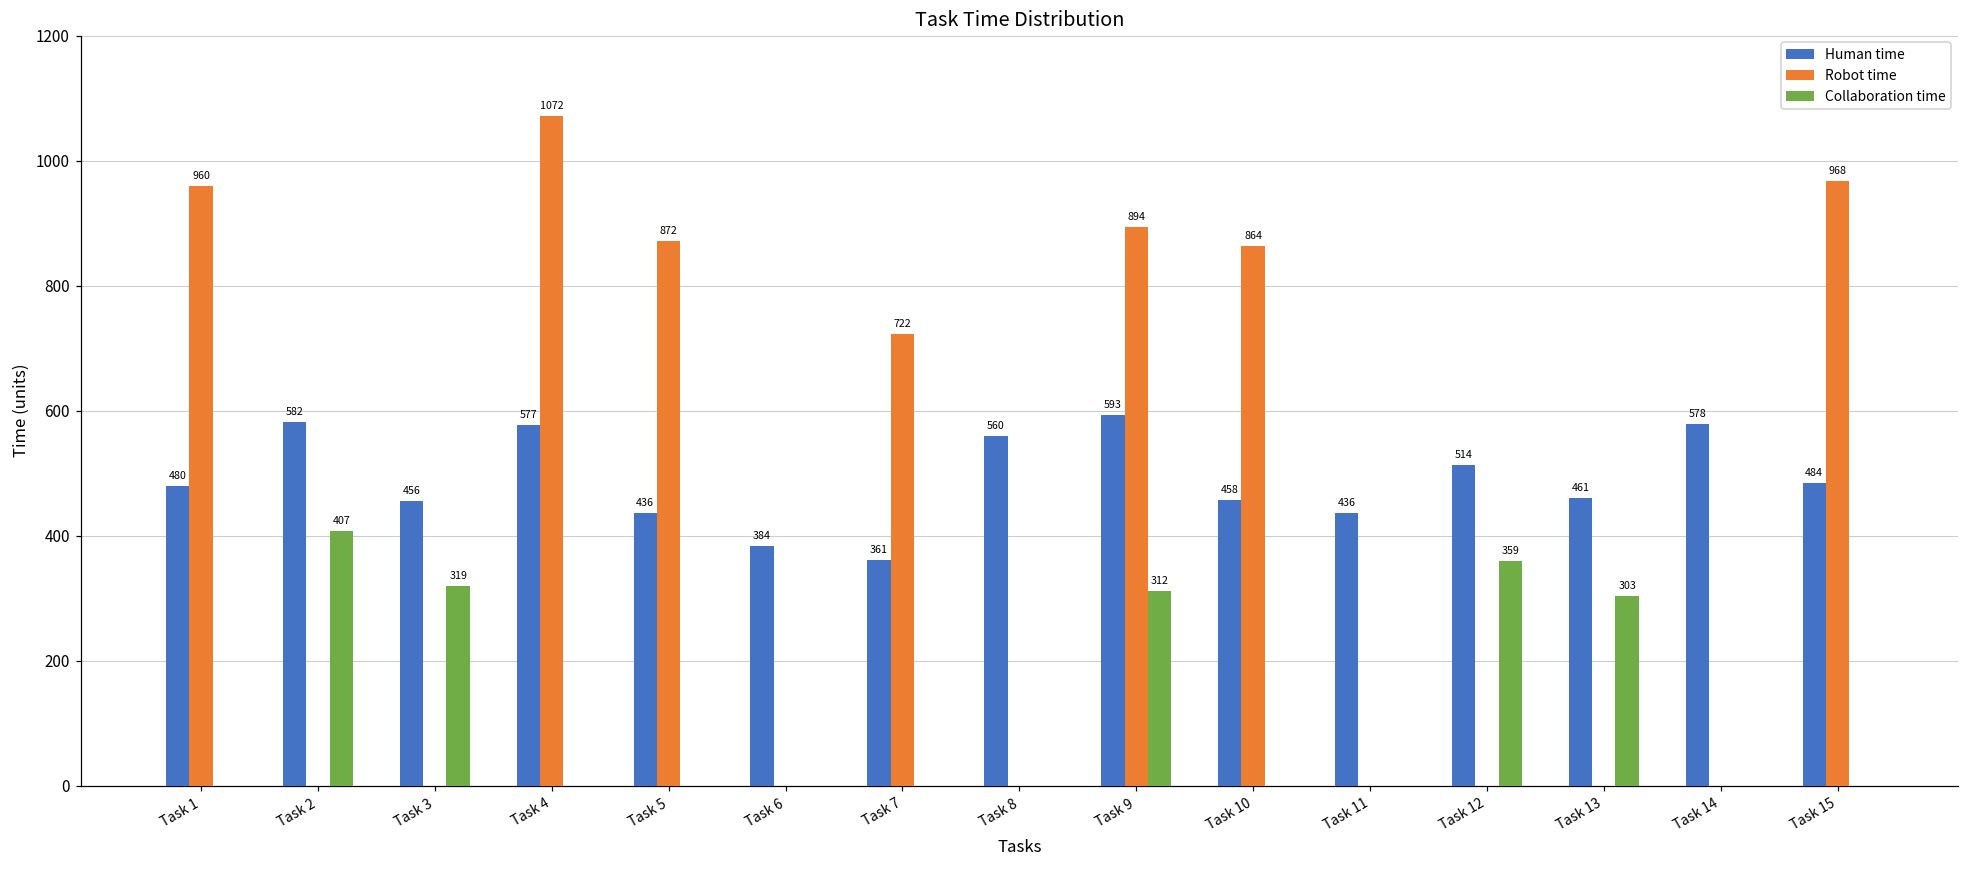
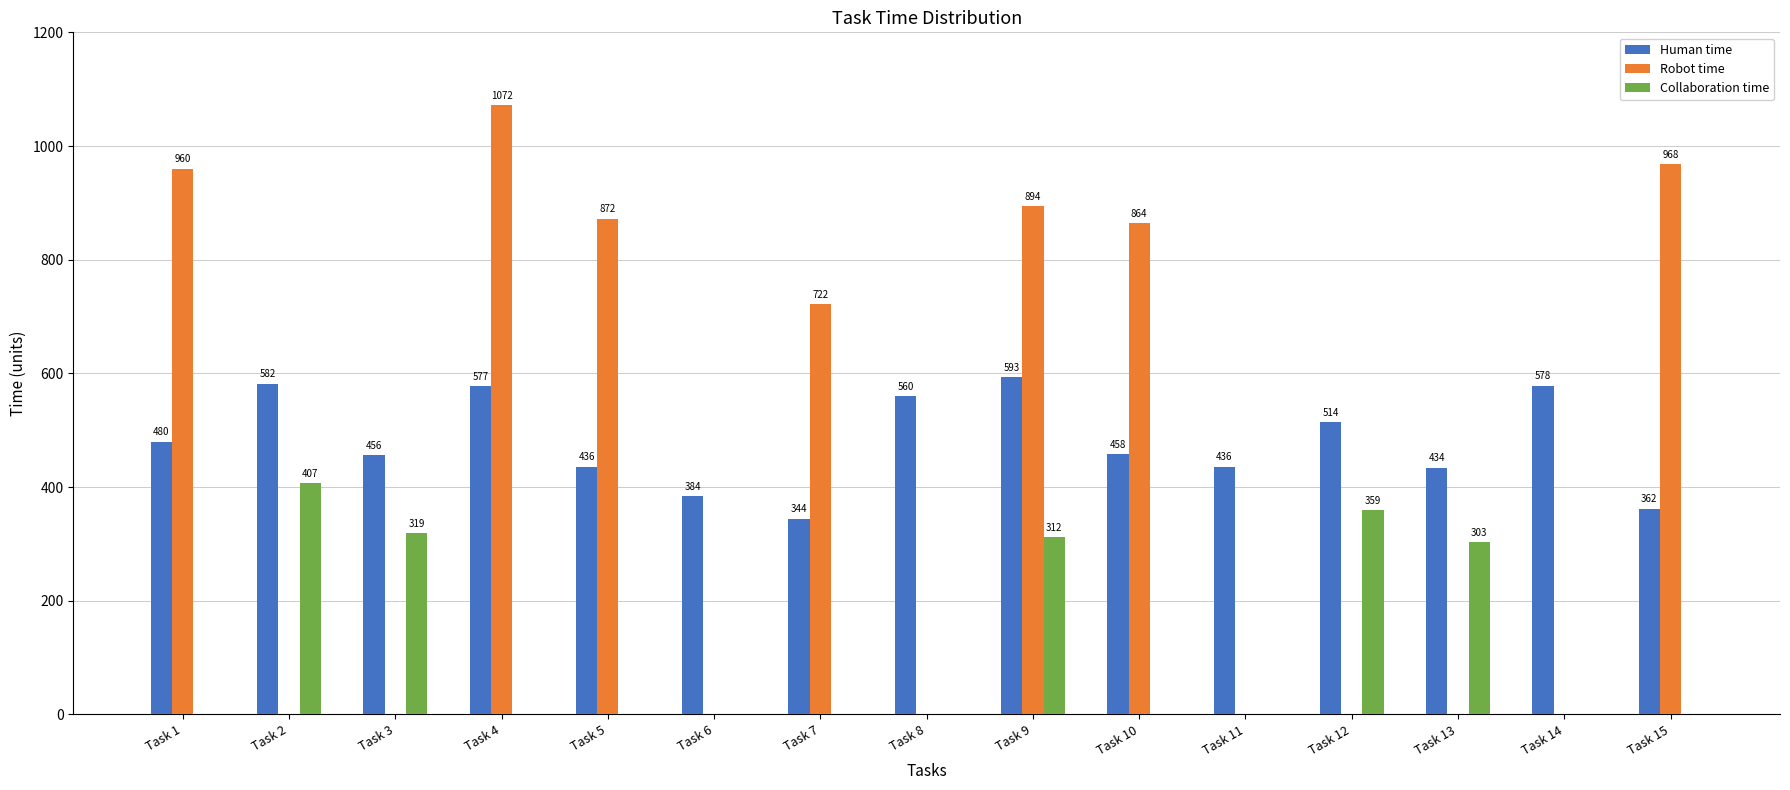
  {
    "Human time": {
      "Task 1": 480,
      "Task 2": 582,
      "Task 3": 456,
      "Task 4": 577,
      "Task 5": 436,
      "Task 6": 384,
-     "Task 7": 361,
+     "Task 7": 344,
      "Task 8": 560,
      "Task 9": 593,
      "Task 10": 458,
      "Task 11": 436,
      "Task 12": 514,
-     "Task 13": 461,
+     "Task 13": 434,
      "Task 14": 578,
-     "Task 15": 484
+     "Task 15": 362
    },
    "Robot time": {
      "Task 1": 960,
      "Task 4": 1072,
      "Task 5": 872,
      "Task 7": 722,
      "Task 9": 894,
      "Task 10": 864,
      "Task 15": 968
    },
    "Collaboration time": {
      "Task 2": 407,
      "Task 3": 319,
      "Task 9": 312,
      "Task 12": 359,
      "Task 13": 303
    }
  }
